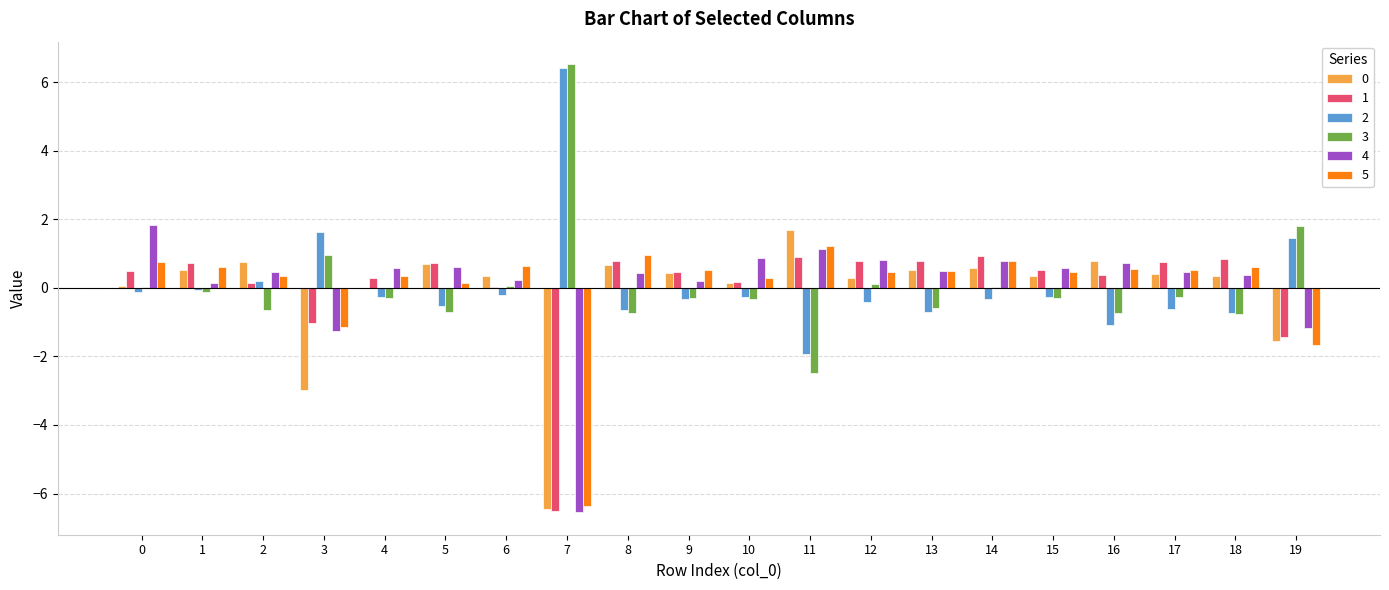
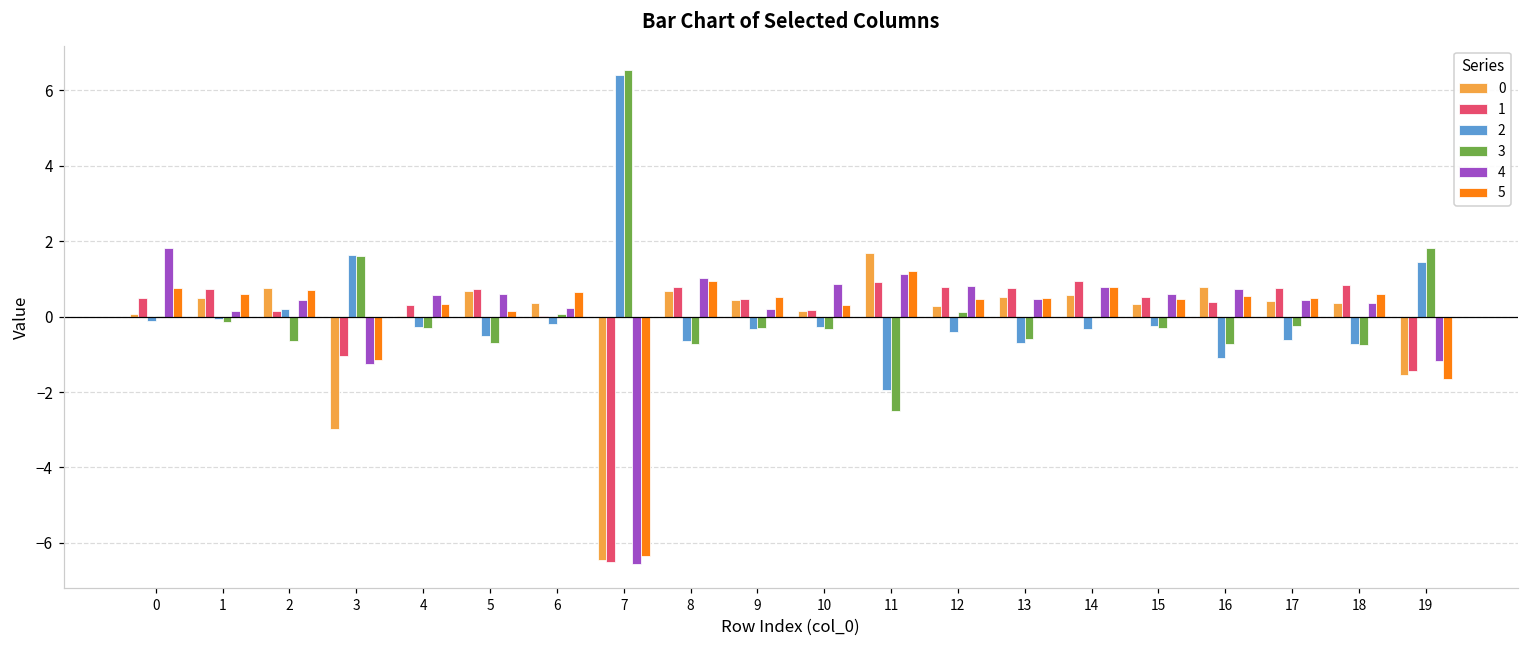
  {
    "0": {
      "1": 0.5,
      "2": 0.8,
      "3": -3.0,
      "5": 0.7,
      "6": 0.4,
      "7": -6.4,
      "8": 0.7,
      "9": 0.4,
      "10": 0.1,
      "11": 1.7,
      "12": 0.3,
      "13": 0.5,
      "14": 0.6,
      "15": 0.3,
      "16": 0.8,
      "17": 0.4,
      "18": 0.4,
      "19": -1.6
    },
    "1": {
      "0": 0.5,
      "1": 0.7,
      "2": 0.2,
      "3": -1.0,
      "4": 0.3,
      "5": 0.7,
      "7": -6.5,
      "8": 0.8,
      "9": 0.5,
      "10": 0.2,
      "11": 0.9,
      "12": 0.8,
      "13": 0.8,
      "14": 0.9,
      "15": 0.5,
      "16": 0.4,
      "17": 0.8,
      "18": 0.8,
      "19": -1.4
    },
    "2": {
      "0": -0.1,
      "2": 0.2,
      "3": 1.6,
      "4": -0.3,
      "5": -0.5,
      "6": -0.2,
      "7": 6.4,
      "8": -0.7,
      "9": -0.3,
      "10": -0.3,
      "11": -1.9,
      "12": -0.4,
      "13": -0.7,
      "14": -0.3,
      "15": -0.3,
      "16": -1.1,
      "17": -0.6,
      "18": -0.7,
      "19": 1.5
    },
    "3": {
      "1": -0.1,
      "2": -0.7,
-     "3": 1.0,
+     "3": 1.6,
      "4": -0.3,
      "5": -0.7,
      "7": 6.5,
      "8": -0.7,
      "9": -0.3,
      "10": -0.3,
      "11": -2.5,
      "12": 0.1,
      "13": -0.6,
      "15": -0.3,
      "16": -0.7,
      "17": -0.3,
      "18": -0.8,
      "19": 1.8
    },
    "4": {
      "0": 1.8,
      "1": 0.2,
      "2": 0.5,
      "3": -1.2,
      "4": 0.6,
      "5": 0.6,
      "6": 0.2,
      "7": -6.5,
-     "8": 0.4,
+     "8": 1.0,
      "9": 0.2,
      "10": 0.9,
      "11": 1.1,
      "12": 0.8,
      "13": 0.5,
      "14": 0.8,
      "15": 0.6,
      "16": 0.7,
      "17": 0.5,
      "18": 0.4,
      "19": -1.2
    },
    "5": {
      "0": 0.8,
      "1": 0.6,
-     "2": 0.3,
+     "2": 0.7,
      "3": -1.1,
      "4": 0.3,
      "5": 0.2,
      "6": 0.6,
      "7": -6.4,
      "8": 0.9,
      "9": 0.5,
      "10": 0.3,
      "11": 1.2,
      "12": 0.5,
      "13": 0.5,
      "14": 0.8,
      "15": 0.5,
      "16": 0.6,
      "17": 0.5,
      "18": 0.6,
      "19": -1.7
    }
  }
